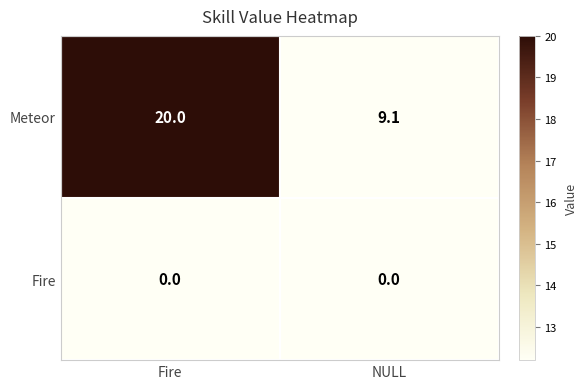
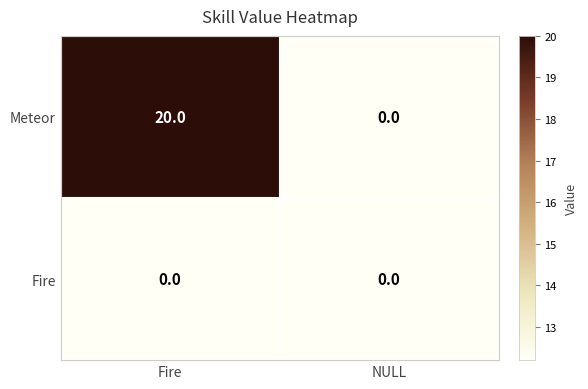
  {
    "Meteor": {
      "Fire": 20.0,
-     "NULL": 9.1
+     "NULL": 0.0
    },
    "Fire": {
      "Fire": 0.0,
      "NULL": 0.0
    }
  }
